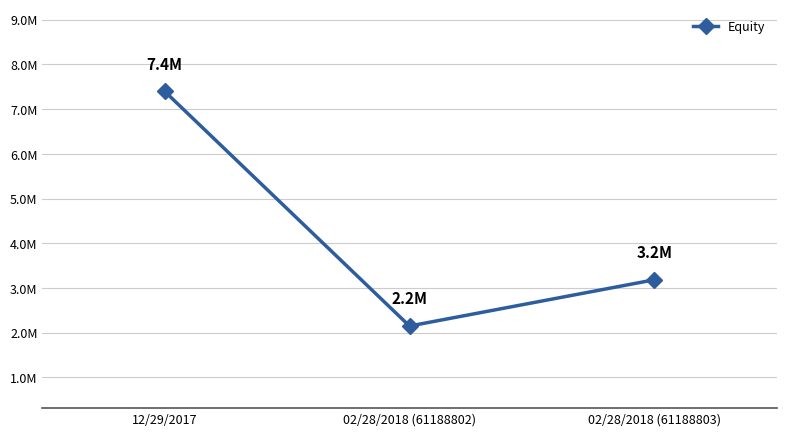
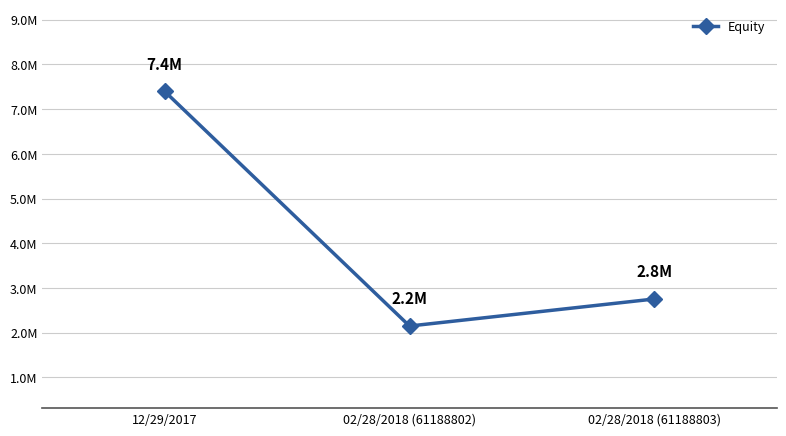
  {
    "12/29/2017": "7.4M",
    "02/28/2018 (61188802)": "2.2M",
-   "02/28/2018 (61188803)": "3.2M"
+   "02/28/2018 (61188803)": "2.8M"
  }
